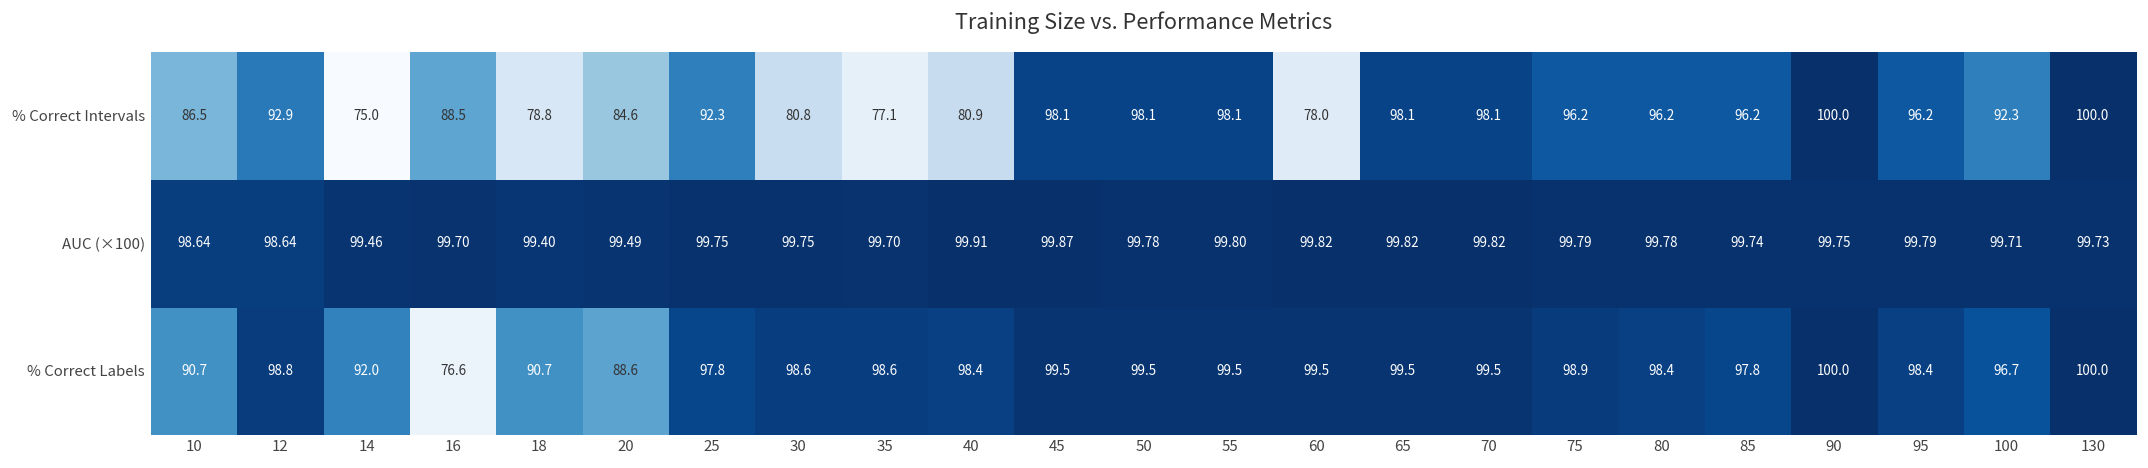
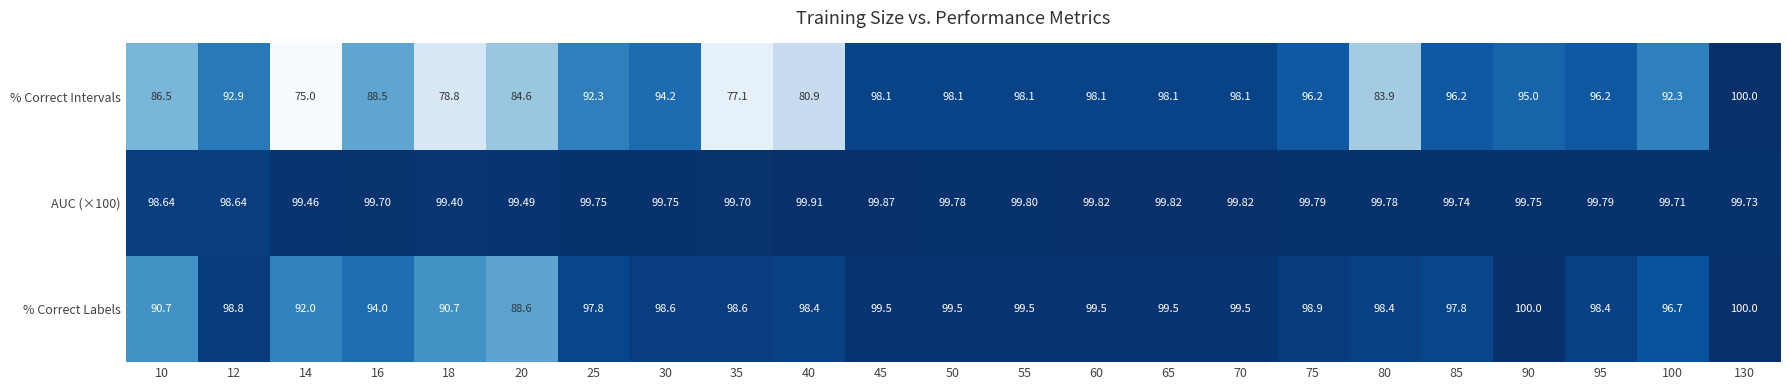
  {
    "% Correct Intervals": {
      "10": 86.5,
      "12": 92.9,
      "14": 75.0,
      "16": 88.5,
      "18": 78.8,
      "20": 84.6,
      "25": 92.3,
-     "30": 80.8,
+     "30": 94.2,
      "35": 77.1,
      "40": 80.9,
      "45": 98.1,
      "50": 98.1,
      "55": 98.1,
-     "60": 78.0,
+     "60": 98.1,
      "65": 98.1,
      "70": 98.1,
      "75": 96.2,
-     "80": 96.2,
+     "80": 83.9,
      "85": 96.2,
-     "90": 100.0,
+     "90": 95.0,
      "95": 96.2,
      "100": 92.3,
      "130": 100.0
    },
    "AUC (×100)": {
      "10": 98.64,
      "12": 98.64,
      "14": 99.46,
      "16": 99.70,
      "18": 99.40,
      "20": 99.49,
      "25": 99.75,
      "30": 99.75,
      "35": 99.70,
      "40": 99.91,
      "45": 99.87,
      "50": 99.78,
      "55": 99.80,
      "60": 99.82,
      "65": 99.82,
      "70": 99.82,
      "75": 99.79,
      "80": 99.78,
      "85": 99.74,
      "90": 99.75,
      "95": 99.79,
      "100": 99.71,
      "130": 99.73
    },
    "% Correct Labels": {
      "10": 90.7,
      "12": 98.8,
      "14": 92.0,
-     "16": 76.6,
+     "16": 94.0,
      "18": 90.7,
      "20": 88.6,
      "25": 97.8,
      "30": 98.6,
      "35": 98.6,
      "40": 98.4,
      "45": 99.5,
      "50": 99.5,
      "55": 99.5,
      "60": 99.5,
      "65": 99.5,
      "70": 99.5,
      "75": 98.9,
      "80": 98.4,
      "85": 97.8,
      "90": 100.0,
      "95": 98.4,
      "100": 96.7,
      "130": 100.0
    }
  }
